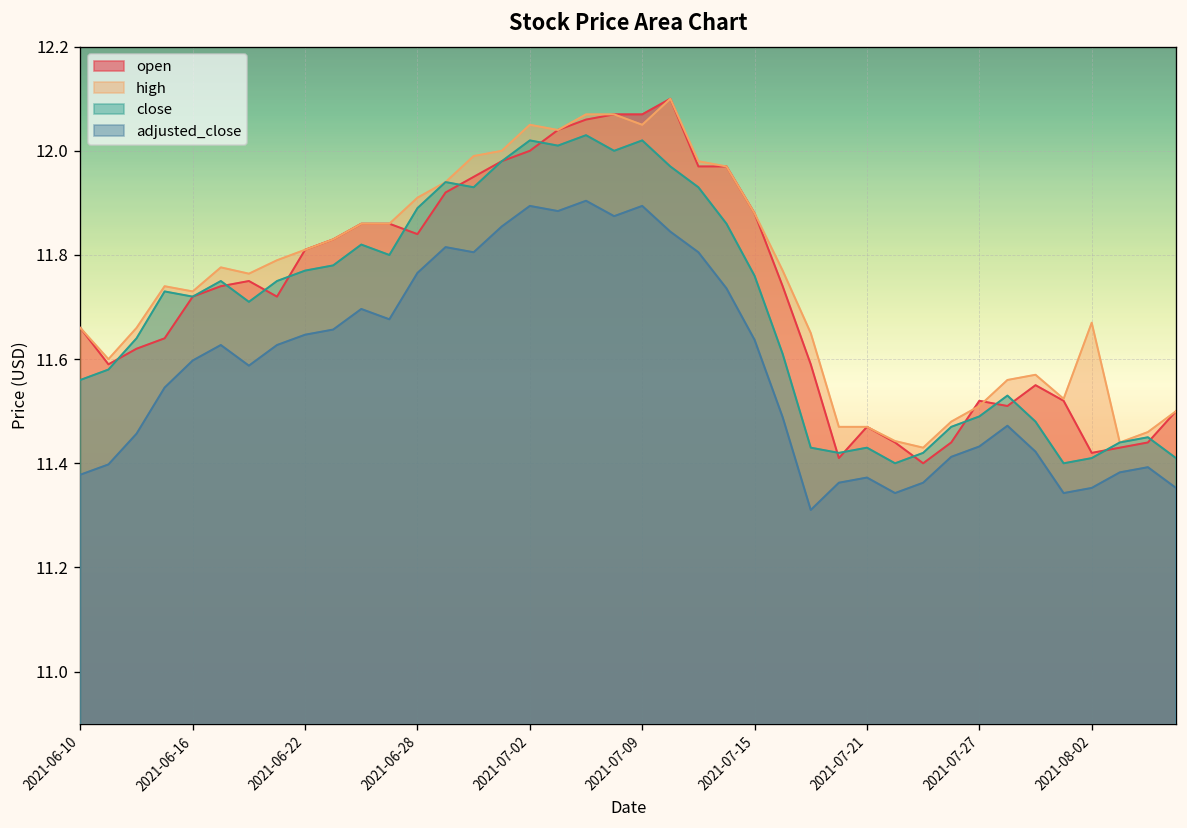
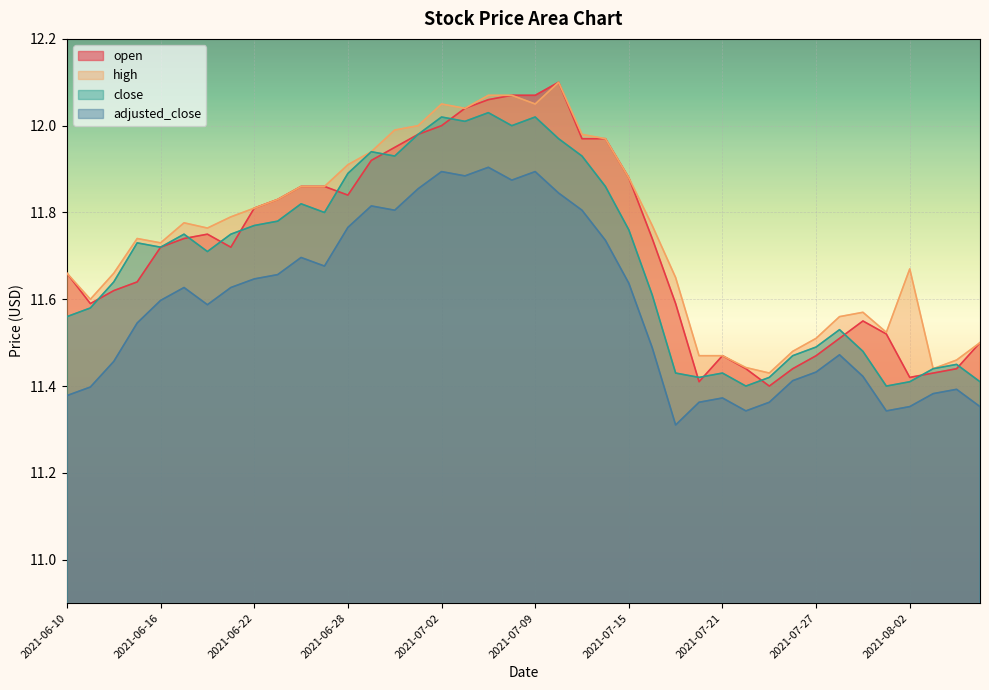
  {
    "open": {
      "2021-06-28": 11.84,
      "2021-07-02": 12.00,
      "2021-07-09": 12.07,
-     "2021-07-27": 11.52,
+     "2021-07-27": 11.47,
      "2021-08-02": 11.42
    },
    "high": {
      "2021-06-16": 11.73,
      "2021-06-28": 11.91,
      "2021-07-02": 12.05,
      "2021-07-09": 12.05,
      "2021-07-27": 11.51,
      "2021-08-02": 11.67
    }
  }
